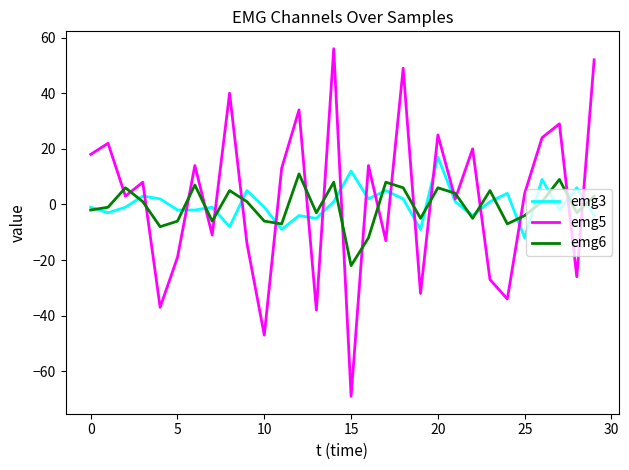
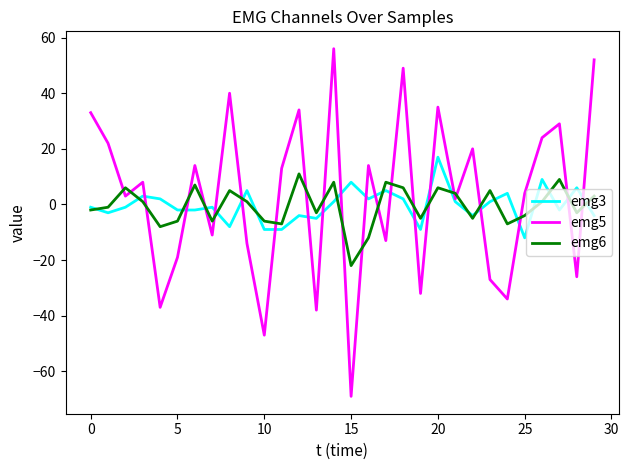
  {
    "emg3": {
      "0": -1,
      "5": -2,
-     "10": -1,
-     "15": 12,
+     "10": -9,
+     "15": 8,
      "20": 17,
      "25": -12
    },
    "emg5": {
-     "0": 18,
+     "0": 33,
      "5": -19,
      "10": -47,
      "15": -69,
-     "20": 25,
+     "20": 35,
      "25": 4
    },
    "emg6": {
      "0": -2,
      "5": -6,
      "10": -6,
      "15": -22,
      "20": 6,
      "25": -4
    }
  }
